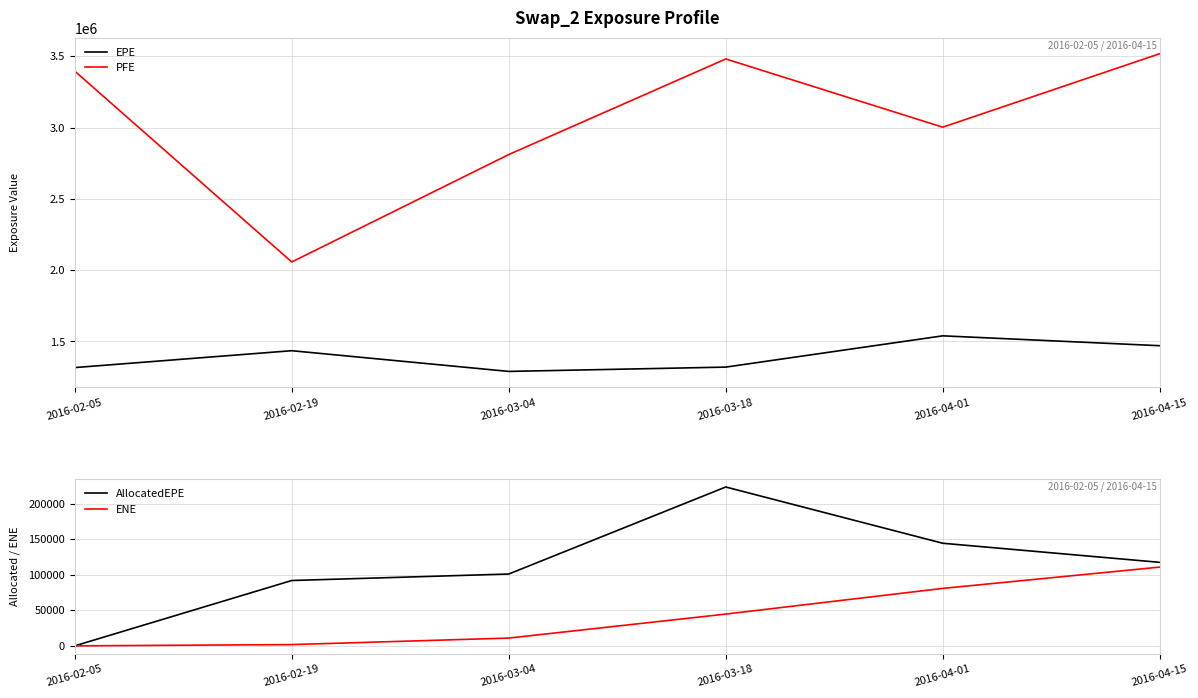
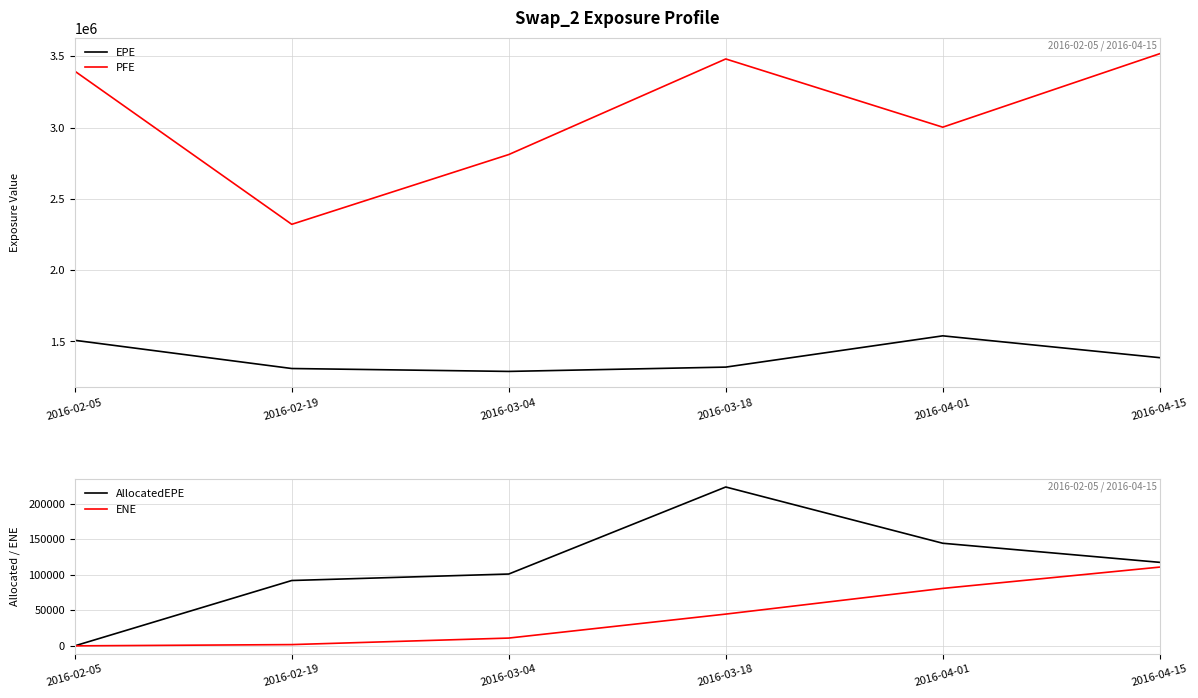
  {
    "Swap_2 Exposure Profile": {
      "EPE": {
-       "2016-02-05": 1320000,
-       "2016-02-19": 1440000,
+       "2016-02-05": 1510000,
+       "2016-02-19": 1310000,
        "2016-03-04": 1290000,
        "2016-03-18": 1320000,
        "2016-04-01": 1540000,
-       "2016-04-15": 1470000
+       "2016-04-15": 1390000
      },
      "PFE": {
        "2016-02-05": 3400000,
-       "2016-02-19": 2060000,
+       "2016-02-19": 2320000,
        "2016-03-04": 2810000,
        "2016-03-18": 3480000,
        "2016-04-01": 3000000
      }
    }
  }
